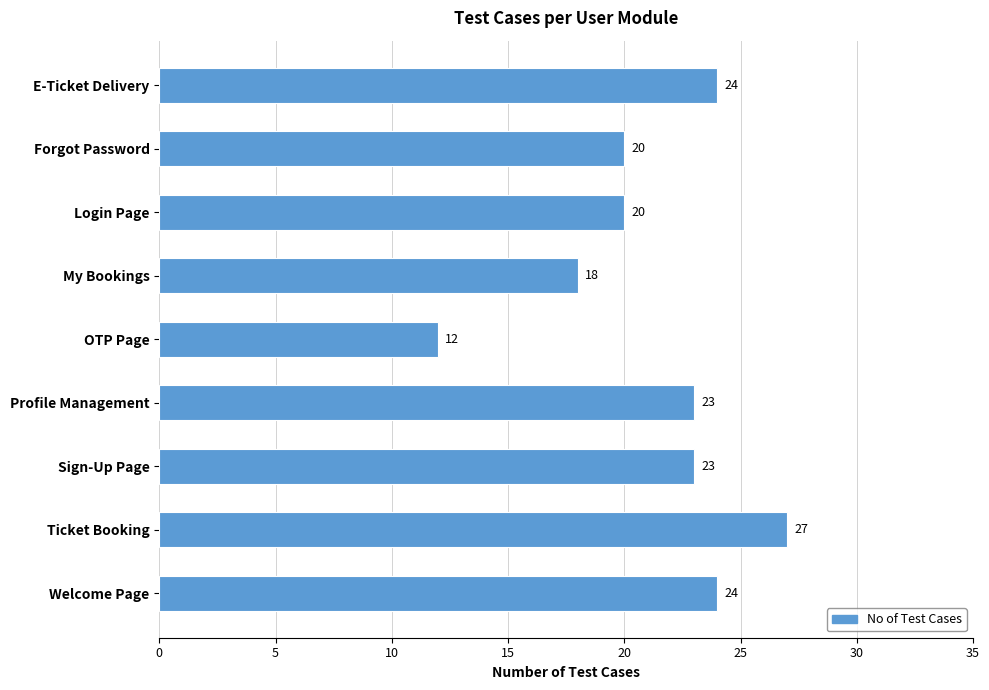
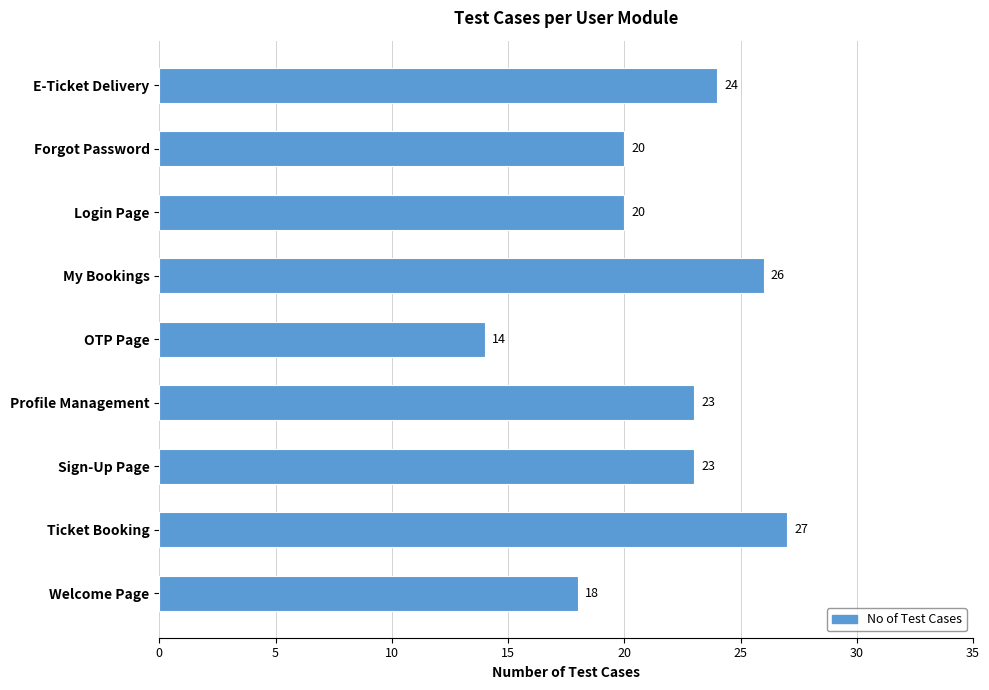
  {
    "E-Ticket Delivery": 24,
    "Forgot Password": 20,
    "Login Page": 20,
-   "My Bookings": 18,
-   "OTP Page": 12,
+   "My Bookings": 26,
+   "OTP Page": 14,
    "Profile Management": 23,
    "Sign-Up Page": 23,
    "Ticket Booking": 27,
-   "Welcome Page": 24
+   "Welcome Page": 18
  }
